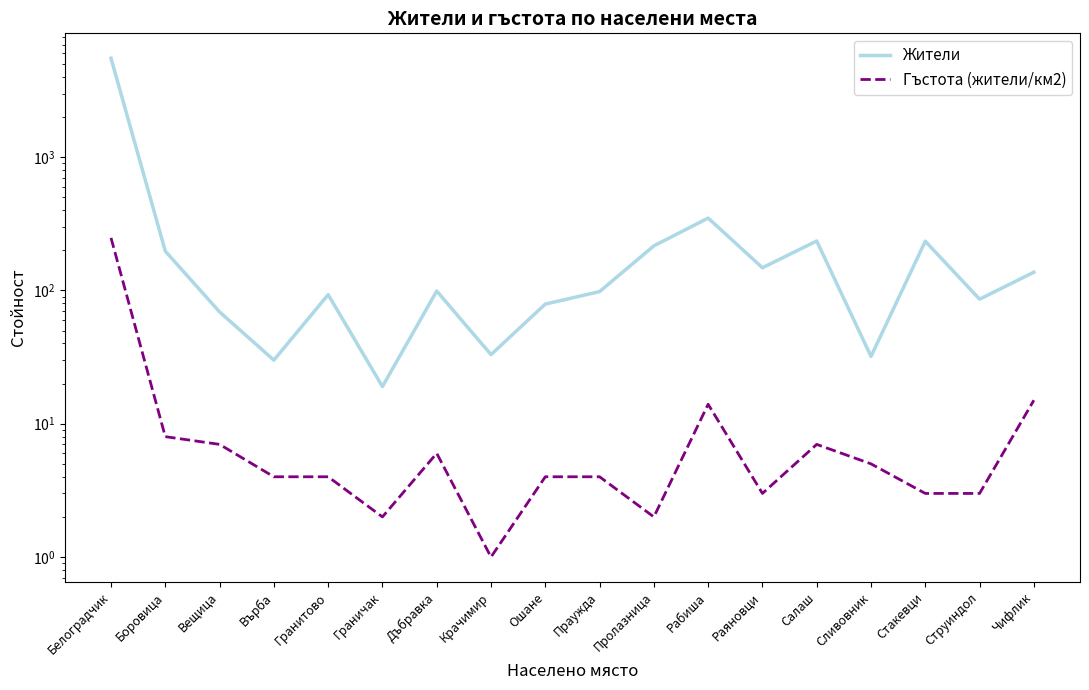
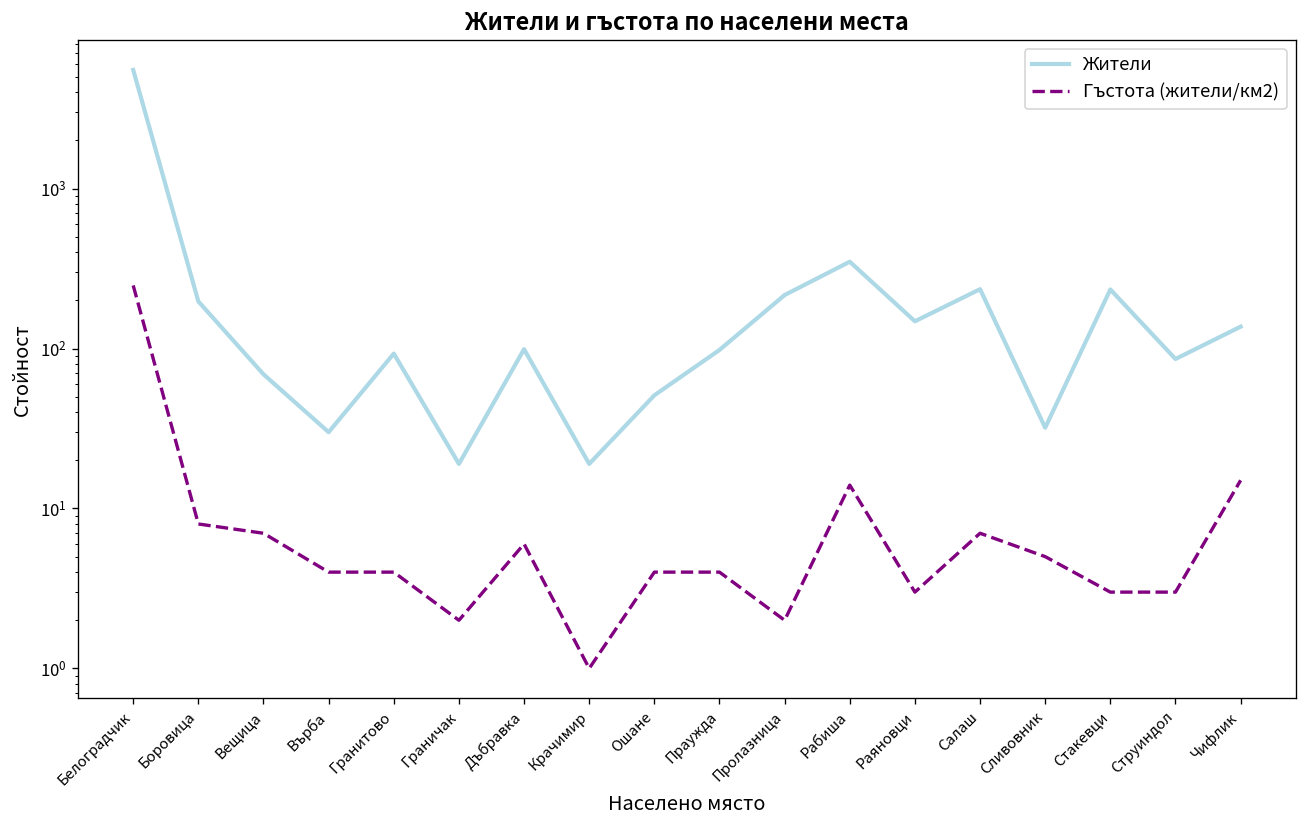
  {
    "Жители": {
      "Белоградчик": 5500,
      "Боровица": 200,
      "Вещица": 70,
      "Върба": 30,
      "Гранитово": 90,
      "Граничак": 19,
      "Дъбравка": 100,
-     "Крачимир": 33,
-     "Ошане": 80,
+     "Крачимир": 19,
+     "Ошане": 51,
      "Праужда": 100,
      "Пролазница": 220,
      "Рабиша": 350,
      "Раяновци": 150,
      "Салаш": 240,
      "Сливовник": 32,
      "Стакевци": 230,
      "Струиндол": 90,
      "Чифлик": 140
    },
    "Гъстота (жители/км2)": {
      "Белоградчик": 250,
      "Боровица": 8,
      "Вещица": 7,
      "Върба": 4,
      "Гранитово": 4,
      "Граничак": 2,
      "Дъбравка": 6,
      "Крачимир": 1,
      "Ошане": 4,
      "Праужда": 4,
      "Пролазница": 2,
      "Рабиша": 14,
      "Раяновци": 3,
      "Салаш": 7,
      "Сливовник": 5,
      "Стакевци": 3,
      "Струиндол": 3,
      "Чифлик": 15
    }
  }
